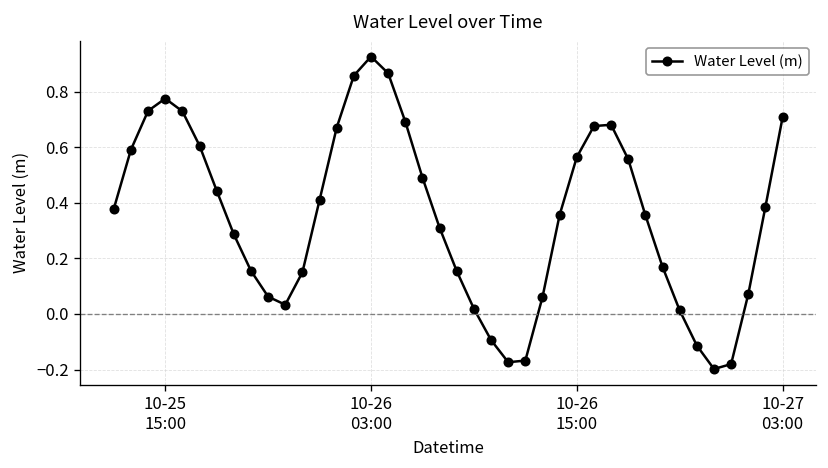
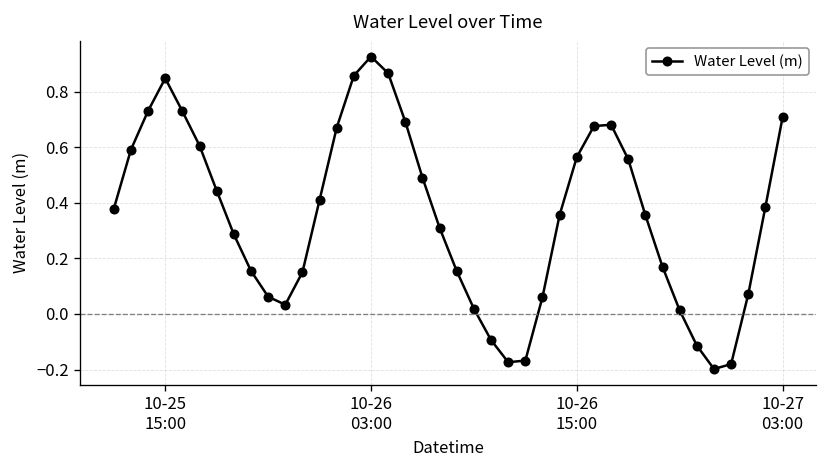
  {
-   "10-25 15:00": 0.77,
+   "10-25 15:00": 0.85,
    "10-26 03:00": 0.93,
    "10-26 15:00": 0.56,
    "10-27 03:00": 0.71
  }
